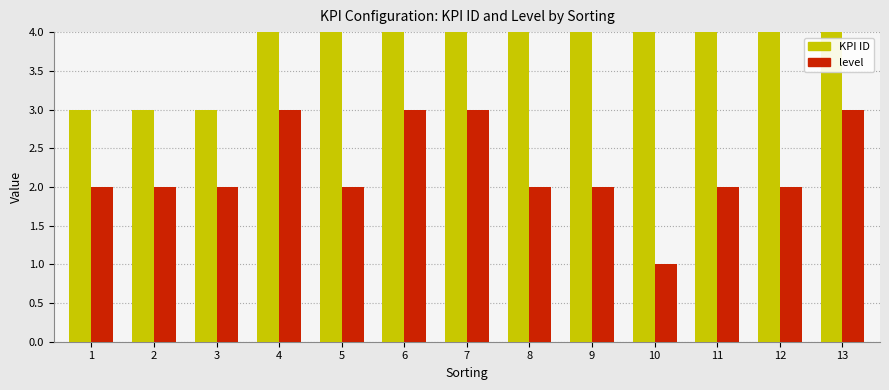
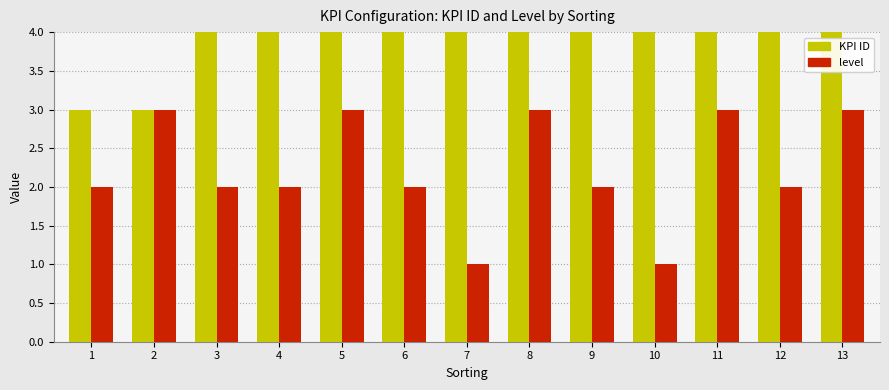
  {
    "KPI ID": {
      "1": 3,
      "2": 3,
-     "3": 3,
+     "3": 4,
      "4": 4
    },
    "level": {
      "1": 2,
-     "2": 2,
+     "2": 3,
      "3": 2,
-     "4": 3,
-     "5": 2,
-     "6": 3,
-     "7": 3,
-     "8": 2,
+     "4": 2,
+     "5": 3,
+     "6": 2,
+     "7": 1,
+     "8": 3,
      "9": 2,
      "10": 1,
-     "11": 2,
+     "11": 3,
      "12": 2,
      "13": 3
    }
  }
